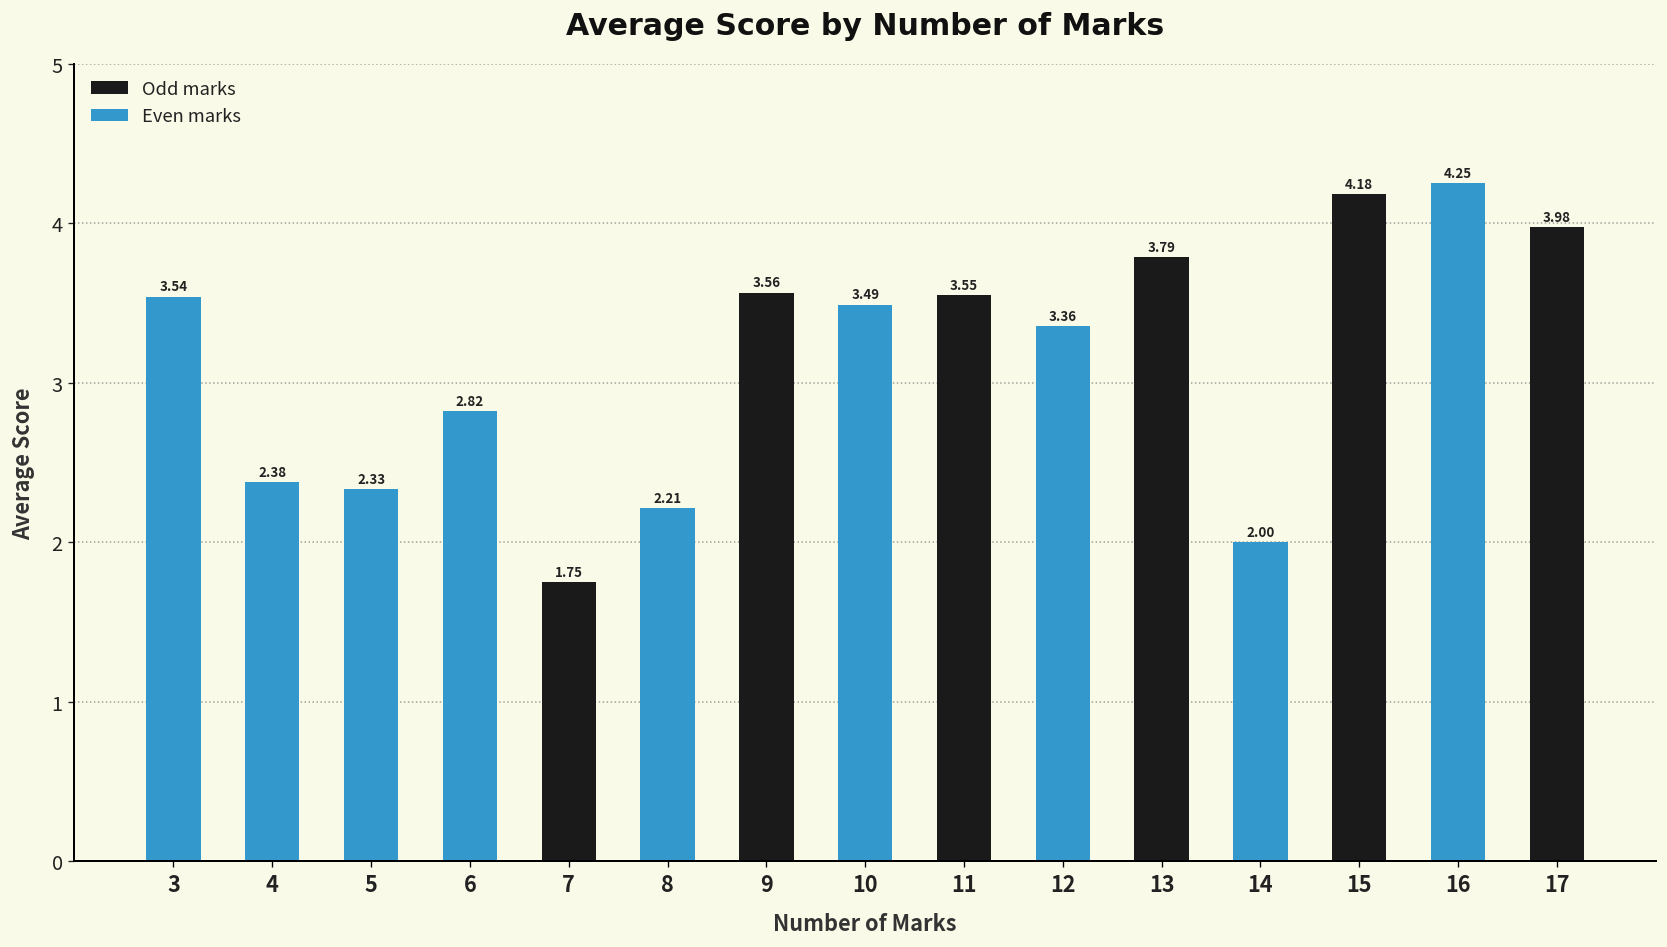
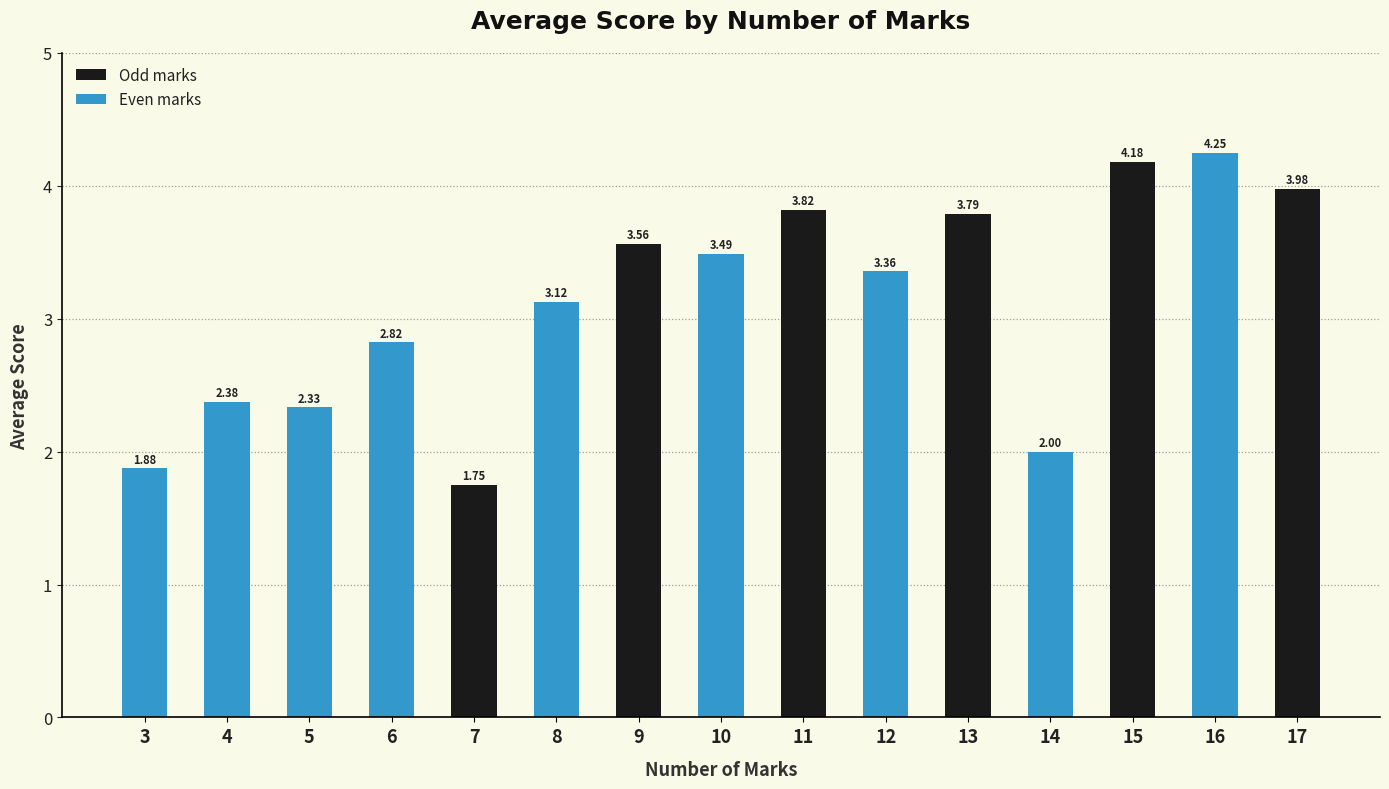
  {
-   "3": 3.54,
+   "3": 1.88,
    "4": 2.38,
    "5": 2.33,
    "6": 2.82,
    "7": 1.75,
-   "8": 2.21,
+   "8": 3.12,
    "9": 3.56,
    "10": 3.49,
-   "11": 3.55,
+   "11": 3.82,
    "12": 3.36,
    "13": 3.79,
    "14": 2.00,
    "15": 4.18,
    "16": 4.25,
    "17": 3.98
  }
